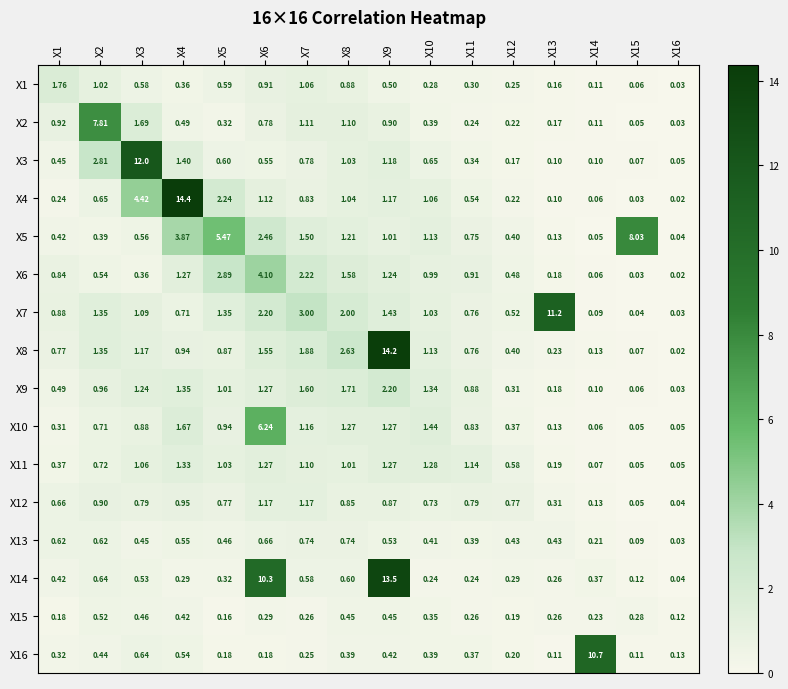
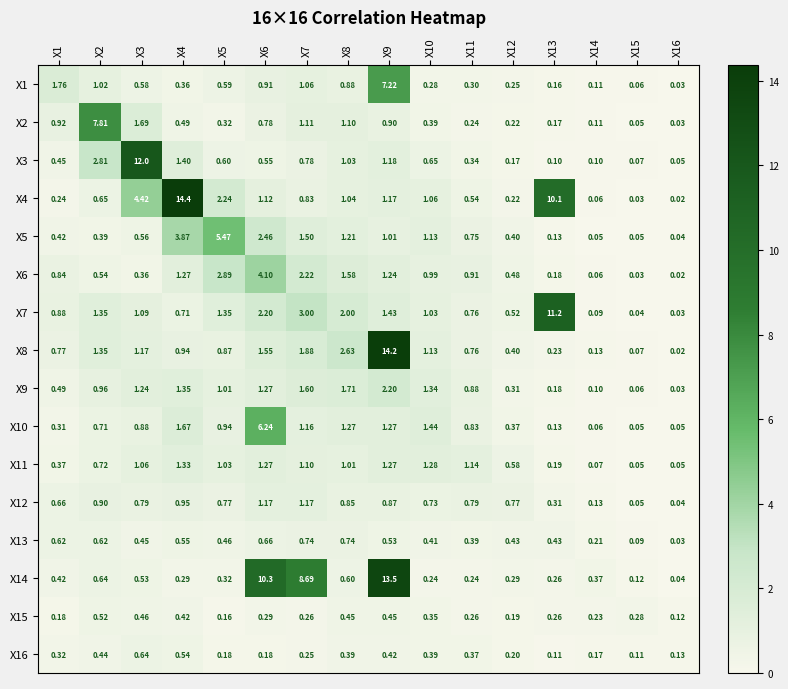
  {
    "X1": {
      "X1": 1.76,
      "X2": 1.02,
      "X3": 0.58,
      "X4": 0.36,
      "X5": 0.59,
      "X6": 0.91,
      "X7": 1.06,
      "X8": 0.88,
-     "X9": 0.50,
+     "X9": 7.22,
      "X10": 0.28,
      "X11": 0.30,
      "X12": 0.25,
      "X13": 0.16,
      "X14": 0.11,
      "X15": 0.06,
      "X16": 0.03
    },
    "X4": {
      "X1": 0.24,
      "X2": 0.65,
      "X3": 4.42,
      "X4": 14.4,
      "X5": 2.24,
      "X6": 1.12,
      "X7": 0.83,
      "X8": 1.04,
      "X9": 1.17,
      "X10": 1.06,
      "X11": 0.54,
      "X12": 0.22,
-     "X13": 0.10,
+     "X13": 10.1,
      "X14": 0.06,
      "X15": 0.03,
      "X16": 0.02
    },
    "X5": {
      "X1": 0.42,
      "X2": 0.39,
      "X3": 0.56,
      "X4": 3.87,
      "X5": 5.47,
      "X6": 2.46,
      "X7": 1.50,
      "X8": 1.21,
      "X9": 1.01,
      "X10": 1.13,
      "X11": 0.75,
      "X12": 0.40,
      "X13": 0.13,
      "X14": 0.05,
-     "X15": 8.03,
+     "X15": 0.05,
      "X16": 0.04
    },
    "X14": {
      "X1": 0.42,
      "X2": 0.64,
      "X3": 0.53,
      "X4": 0.29,
      "X5": 0.32,
      "X6": 10.3,
-     "X7": 0.58,
+     "X7": 8.69,
      "X8": 0.60,
      "X9": 13.5,
      "X10": 0.24,
      "X11": 0.24,
      "X12": 0.29,
      "X13": 0.26,
      "X14": 0.37,
      "X15": 0.12,
      "X16": 0.04
    },
    "X16": {
      "X1": 0.32,
      "X2": 0.44,
      "X3": 0.64,
      "X4": 0.54,
      "X5": 0.18,
      "X6": 0.18,
      "X7": 0.25,
      "X8": 0.39,
      "X9": 0.42,
      "X10": 0.39,
      "X11": 0.37,
      "X12": 0.20,
      "X13": 0.11,
-     "X14": 10.7,
+     "X14": 0.17,
      "X15": 0.11,
      "X16": 0.13
    }
  }
